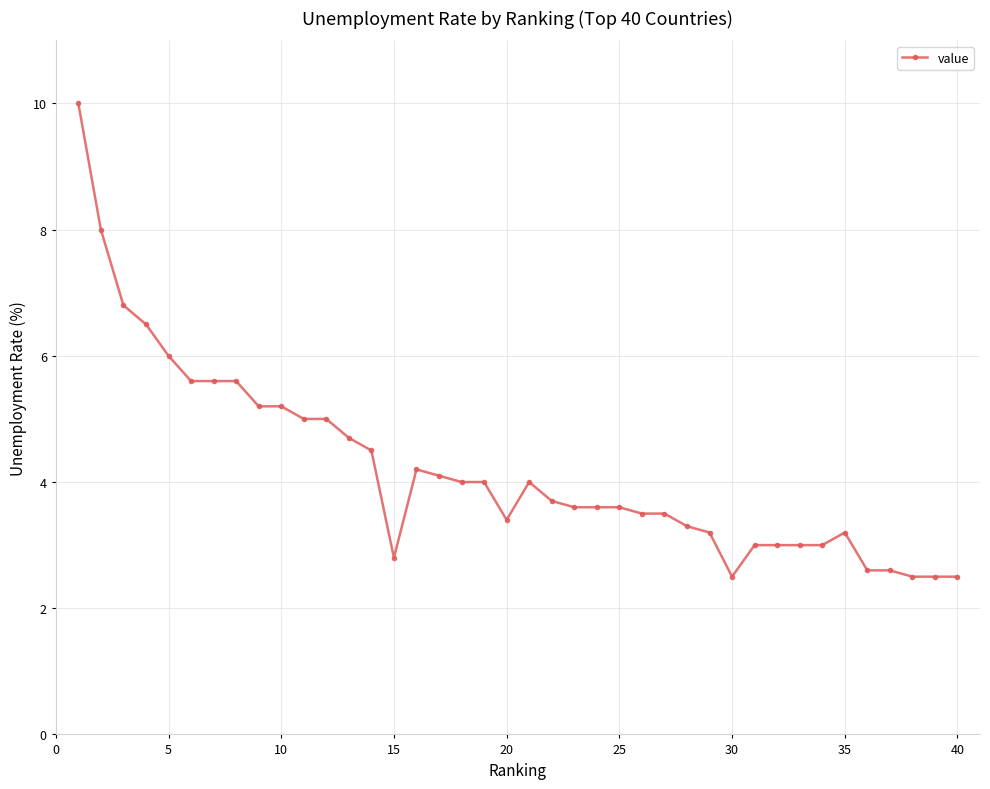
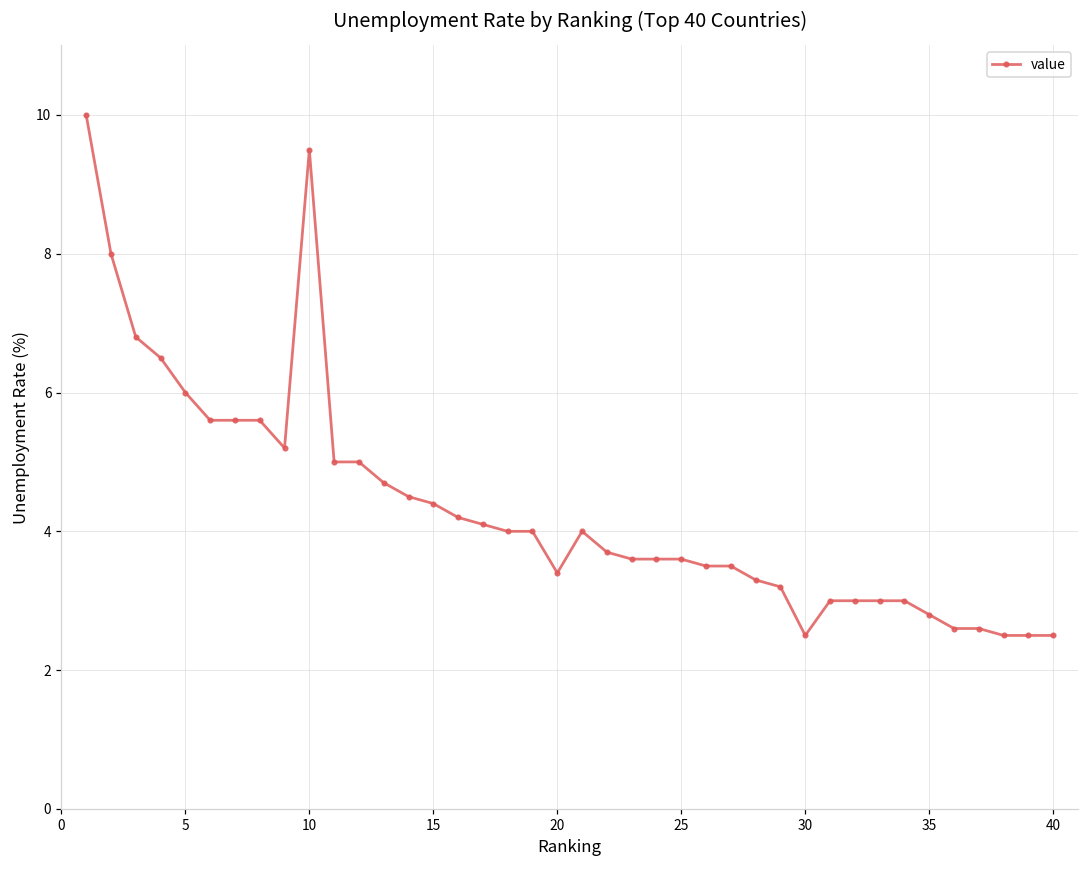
  {
    "5": 6.0,
-   "10": 5.2,
-   "15": 2.8,
+   "10": 9.5,
+   "15": 4.4,
    "20": 3.4,
    "25": 3.6,
    "30": 2.5,
-   "35": 3.2,
+   "35": 2.8,
    "40": 2.5
  }
